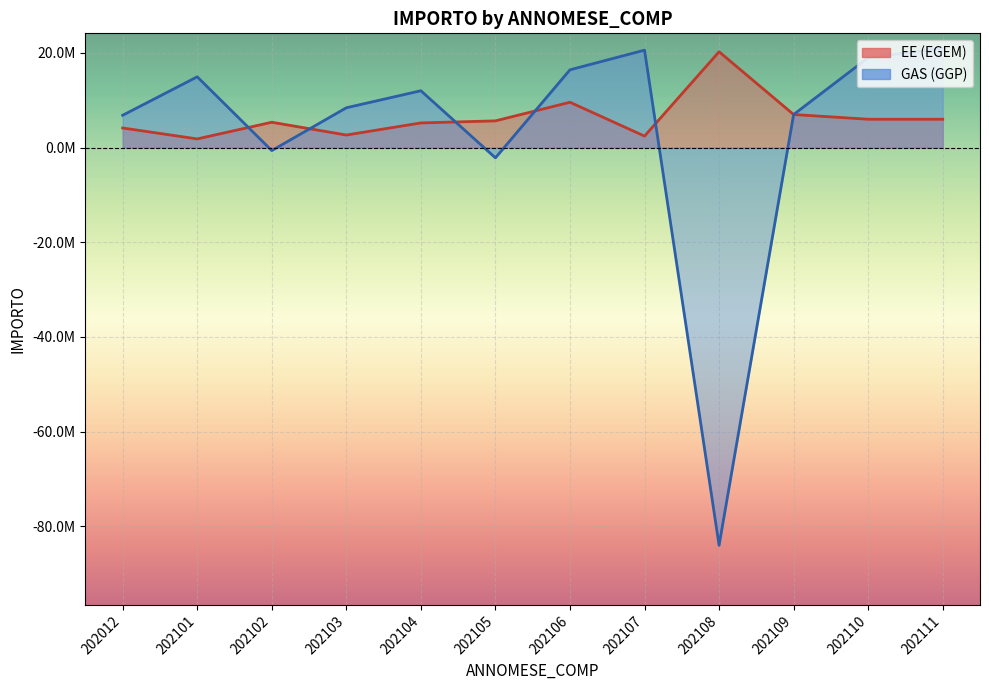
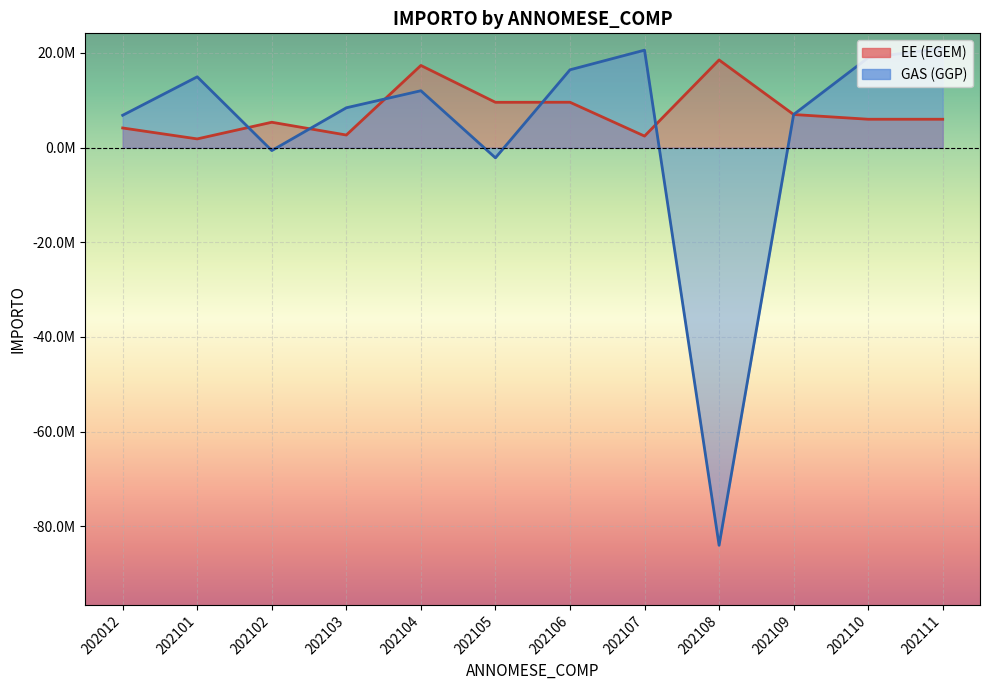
  {
    "EE (EGEM)": {
      "202012": 4000000,
      "202101": 2000000,
      "202102": 5000000,
      "202103": 3000000,
-     "202104": 5000000,
-     "202105": 6000000,
+     "202104": 17000000,
+     "202105": 10000000,
      "202106": 10000000,
      "202107": 2000000,
-     "202108": 20000000,
+     "202108": 19000000,
      "202110": 6000000,
      "202111": 6000000
    }
  }
